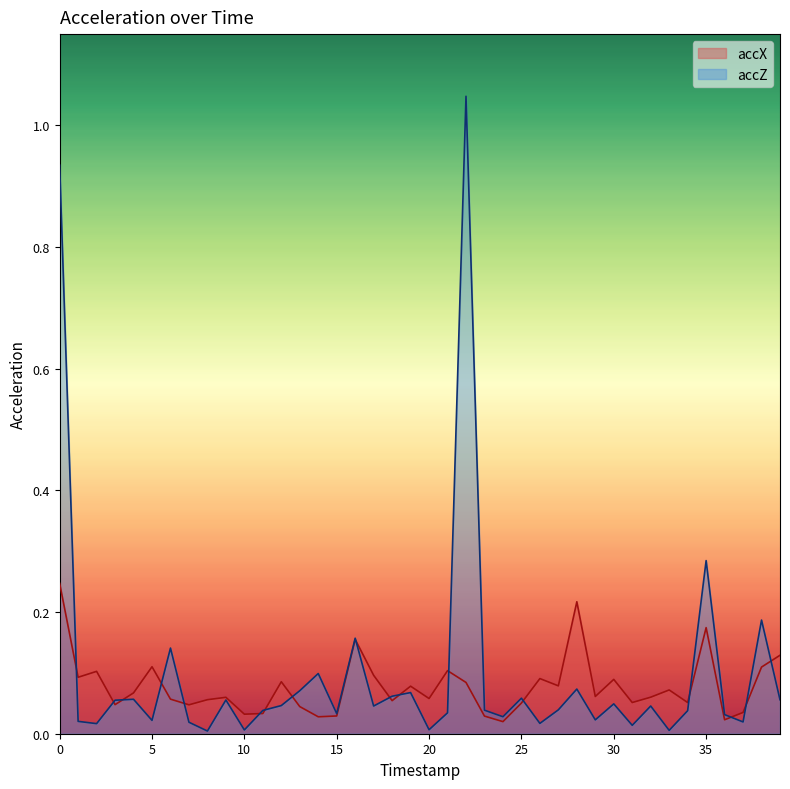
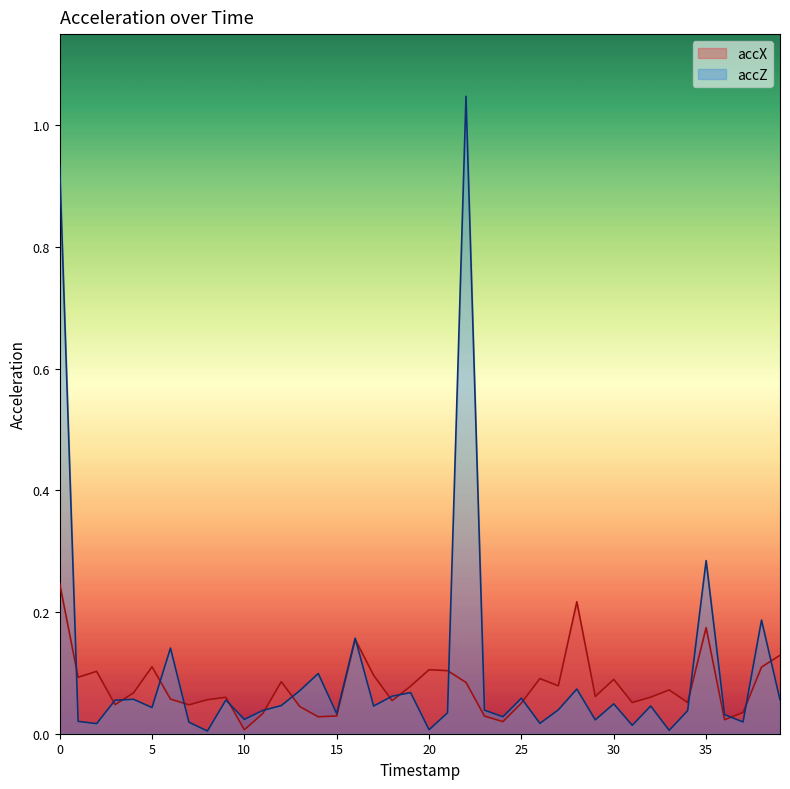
  {
    "accX": {
      "0": 0.25,
      "5": 0.11,
-     "10": 0.03,
-     "20": 0.06,
+     "10": 0.01,
+     "20": 0.11,
      "25": 0.05,
      "30": 0.09,
      "35": 0.17
    },
    "accZ": {
      "0": 0.93,
-     "5": 0.02,
-     "10": 0.01,
+     "5": 0.04,
+     "10": 0.02,
      "20": 0.01,
      "25": 0.06,
      "30": 0.05,
      "35": 0.28
    }
  }
